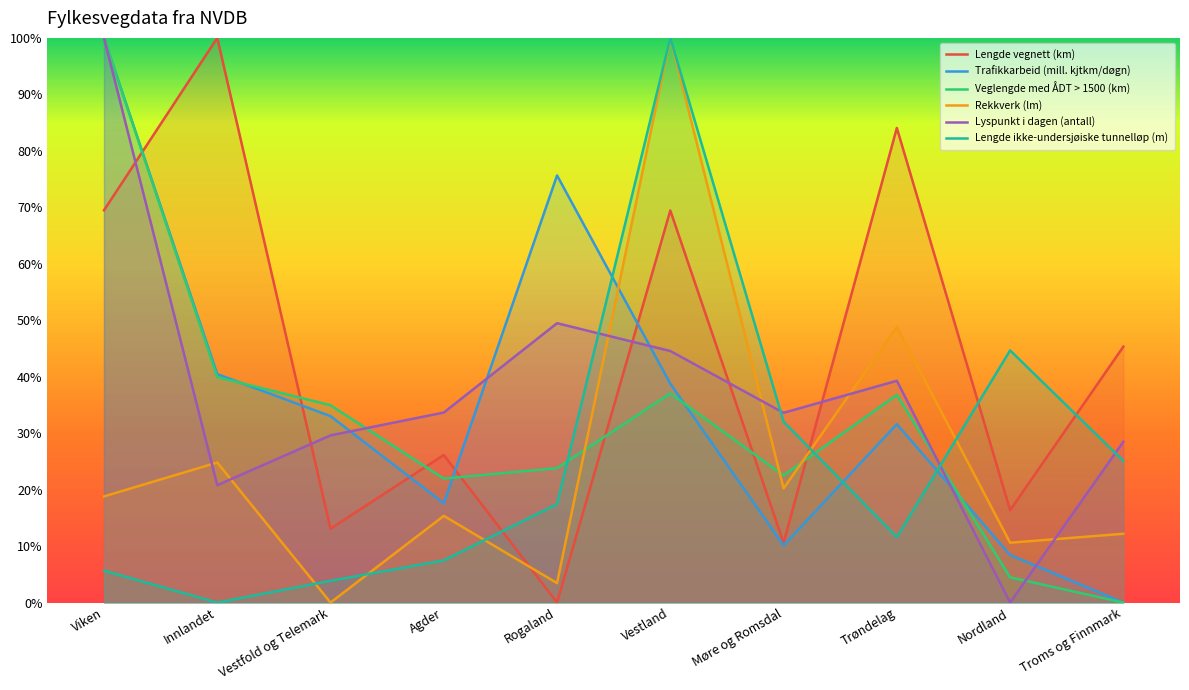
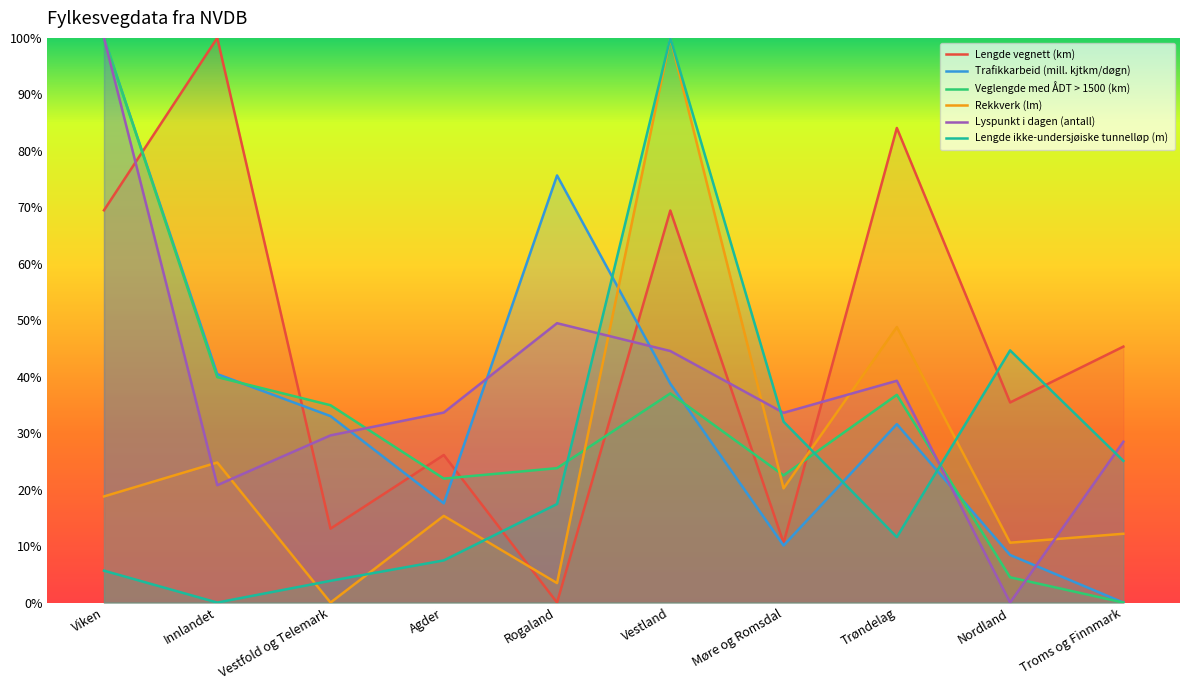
  {
    "Lengde vegnett (km)": {
      "Viken": "69%",
      "Innlandet": "100%",
      "Vestfold og Telemark": "13%",
      "Agder": "26%",
      "Rogaland": "0%",
      "Vestland": "69%",
      "Møre og Romsdal": "11%",
      "Trøndelag": "84%",
-     "Nordland": "16%",
+     "Nordland": "35%",
      "Troms og Finnmark": "45%"
    },
    "Trafikkarbeid (mill. kjtkm/døgn)": {
      "Innlandet": "40%",
      "Vestfold og Telemark": "33%",
      "Agder": "18%",
      "Rogaland": "76%",
      "Vestland": "39%",
      "Møre og Romsdal": "10%",
      "Trøndelag": "32%",
      "Nordland": "8%"
    },
    "Rekkverk (lm)": {
      "Viken": "19%",
      "Innlandet": "25%",
      "Vestfold og Telemark": "0%",
      "Agder": "15%",
      "Rogaland": "3%",
      "Møre og Romsdal": "20%",
      "Trøndelag": "49%",
      "Nordland": "11%",
      "Troms og Finnmark": "12%"
    },
    "Lyspunkt i dagen (antall)": {
      "Innlandet": "21%",
      "Vestfold og Telemark": "30%",
      "Agder": "34%",
      "Rogaland": "49%",
      "Vestland": "45%",
      "Møre og Romsdal": "34%",
      "Trøndelag": "39%",
      "Nordland": "0%",
      "Troms og Finnmark": "28%"
    }
  }
